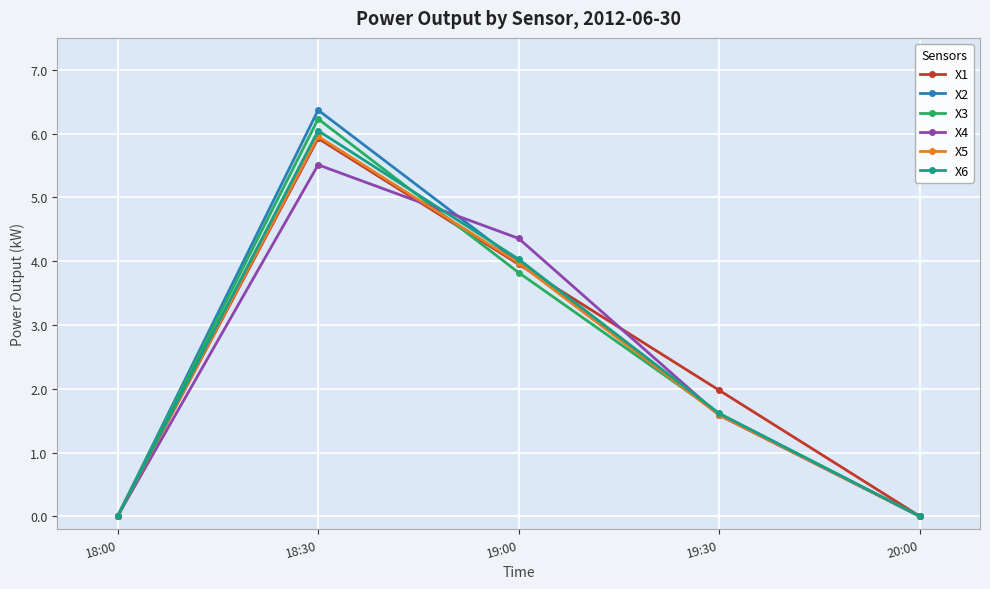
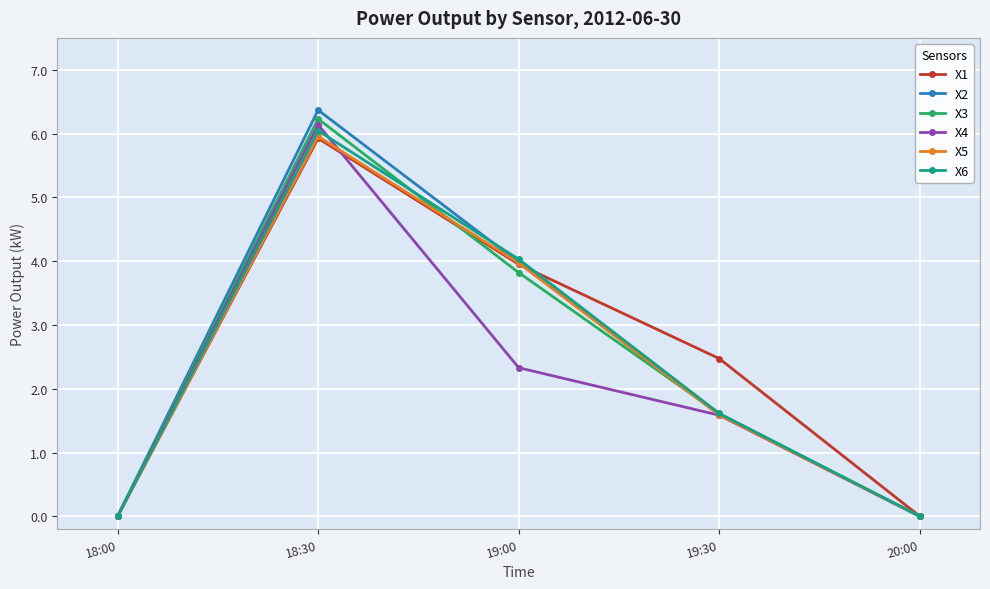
  {
    "X1": {
-     "19:30": 2.0
+     "19:30": 2.5
    },
    "X2": {
      "18:30": 6.4
    },
    "X4": {
-     "18:30": 5.5,
-     "19:00": 4.4
+     "18:30": 6.1,
+     "19:00": 2.3
    }
  }
